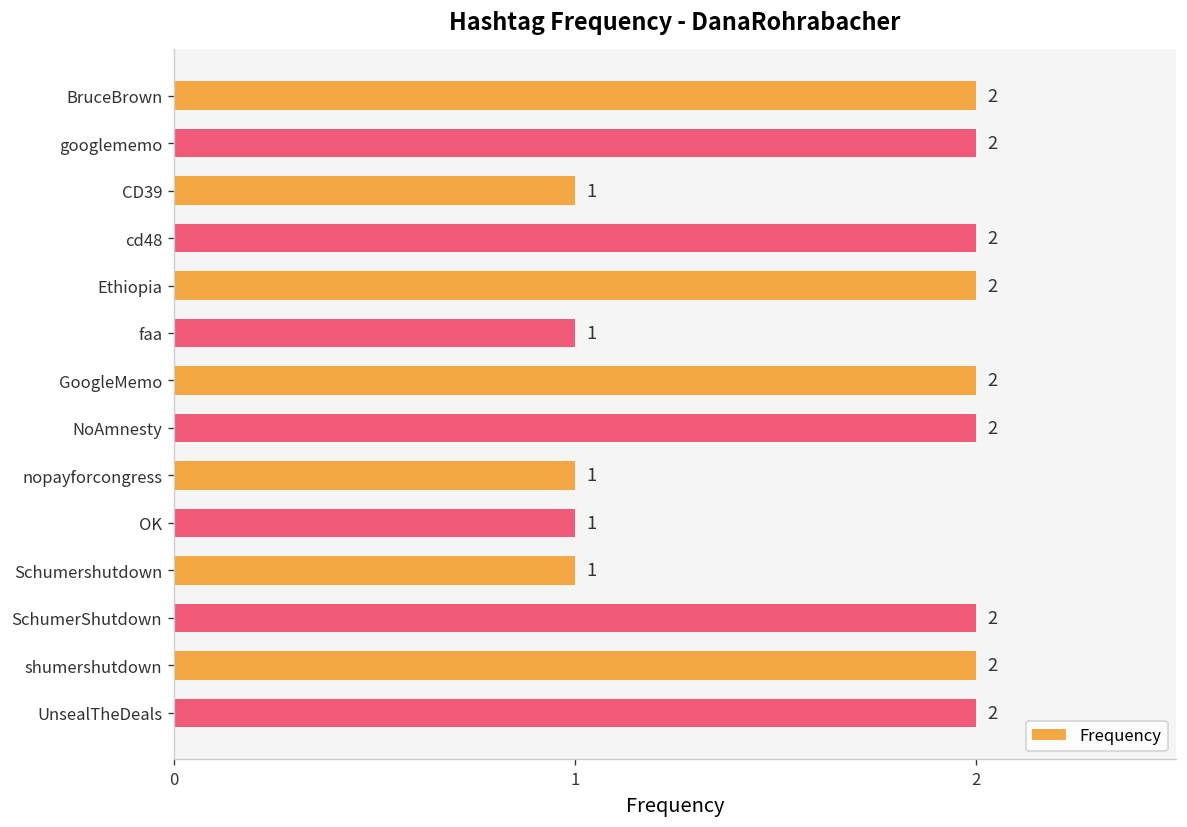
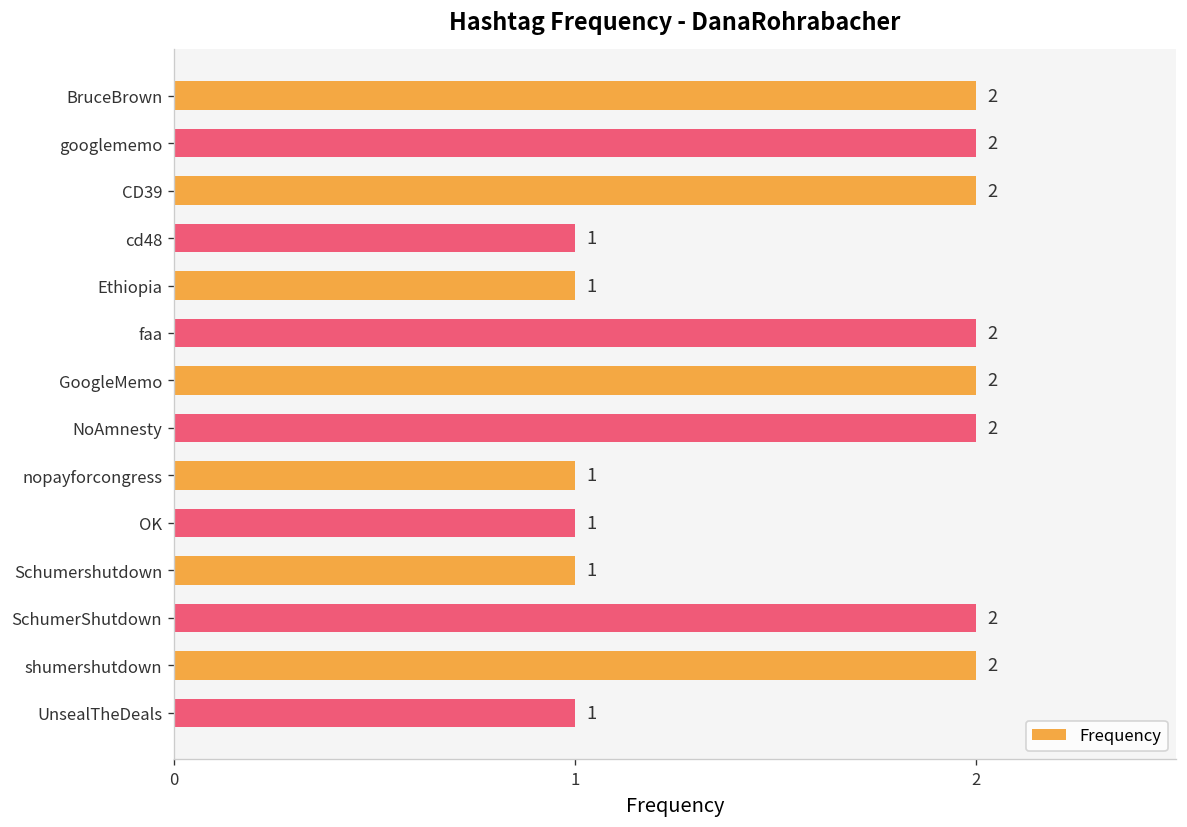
  {
    "BruceBrown": 2,
    "googlememo": 2,
-   "CD39": 1,
-   "cd48": 2,
-   "Ethiopia": 2,
-   "faa": 1,
+   "CD39": 2,
+   "cd48": 1,
+   "Ethiopia": 1,
+   "faa": 2,
    "GoogleMemo": 2,
    "NoAmnesty": 2,
    "nopayforcongress": 1,
    "OK": 1,
    "Schumershutdown": 1,
    "SchumerShutdown": 2,
    "shumershutdown": 2,
-   "UnsealTheDeals": 2
+   "UnsealTheDeals": 1
  }
